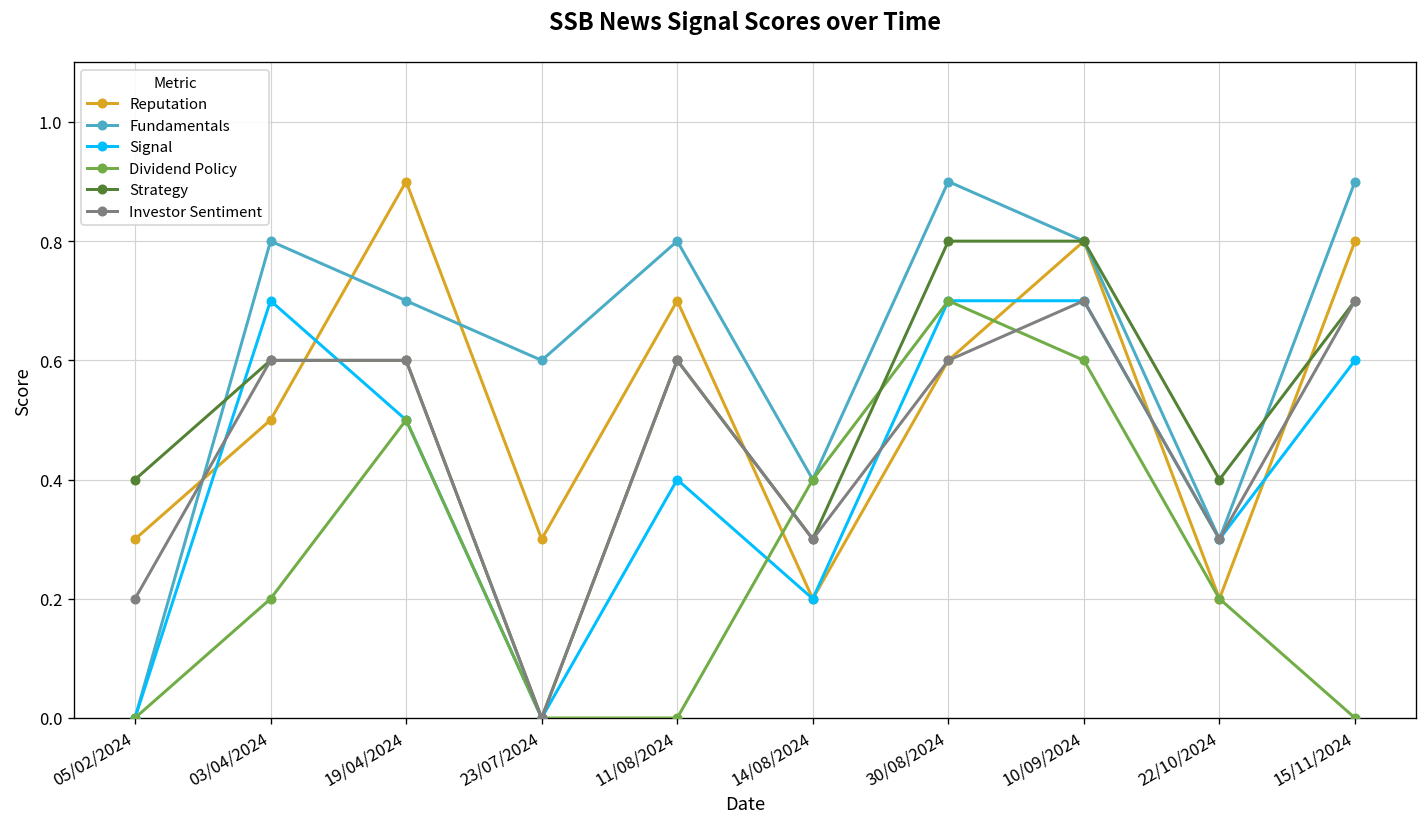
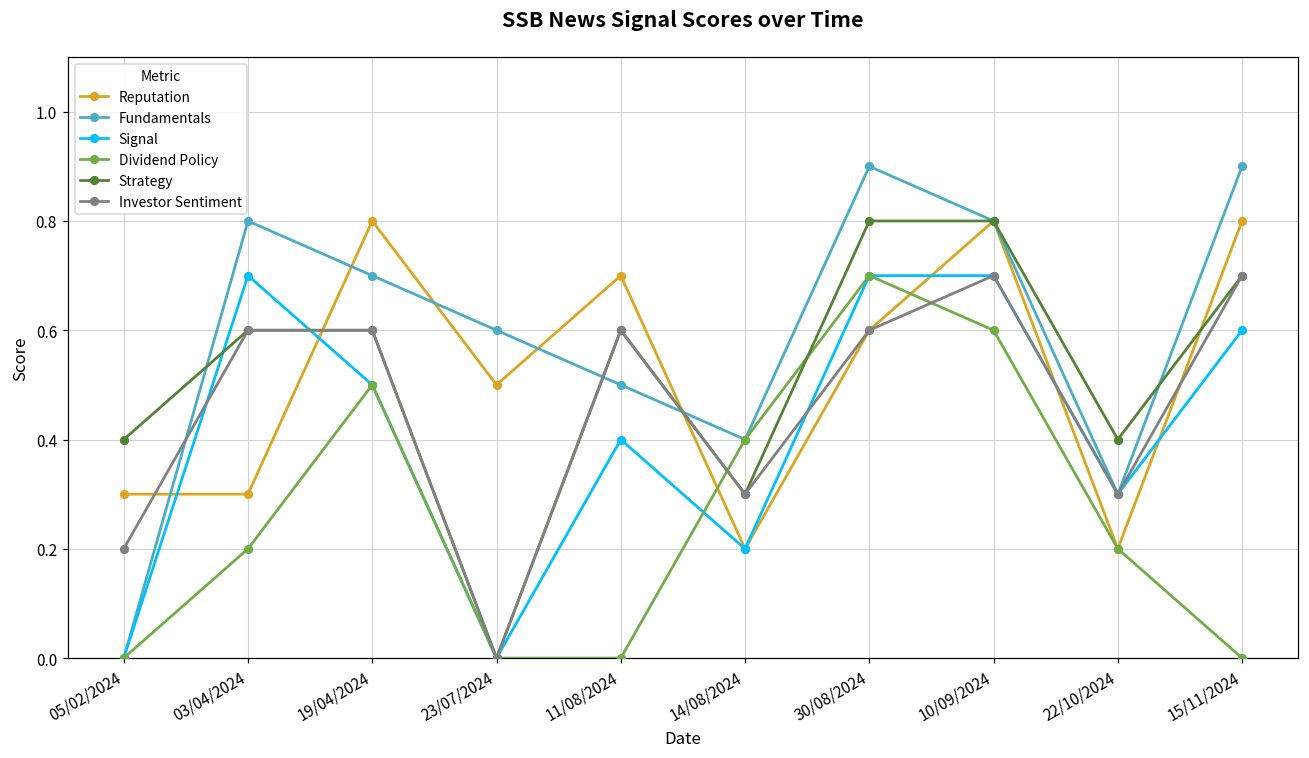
  {
    "Reputation": {
      "05/02/2024": 0.3,
-     "03/04/2024": 0.5,
-     "19/04/2024": 0.9,
-     "23/07/2024": 0.3,
+     "03/04/2024": 0.3,
+     "19/04/2024": 0.8,
+     "23/07/2024": 0.5,
      "11/08/2024": 0.7,
      "15/11/2024": 0.8
    },
    "Fundamentals": {
      "03/04/2024": 0.8,
      "19/04/2024": 0.7,
      "23/07/2024": 0.6,
-     "11/08/2024": 0.8,
+     "11/08/2024": 0.5,
      "30/08/2024": 0.9,
      "15/11/2024": 0.9
    },
    "Signal": {
      "03/04/2024": 0.7,
      "11/08/2024": 0.4,
      "15/11/2024": 0.6
    },
    "Investor Sentiment": {
      "05/02/2024": 0.2
    }
  }
